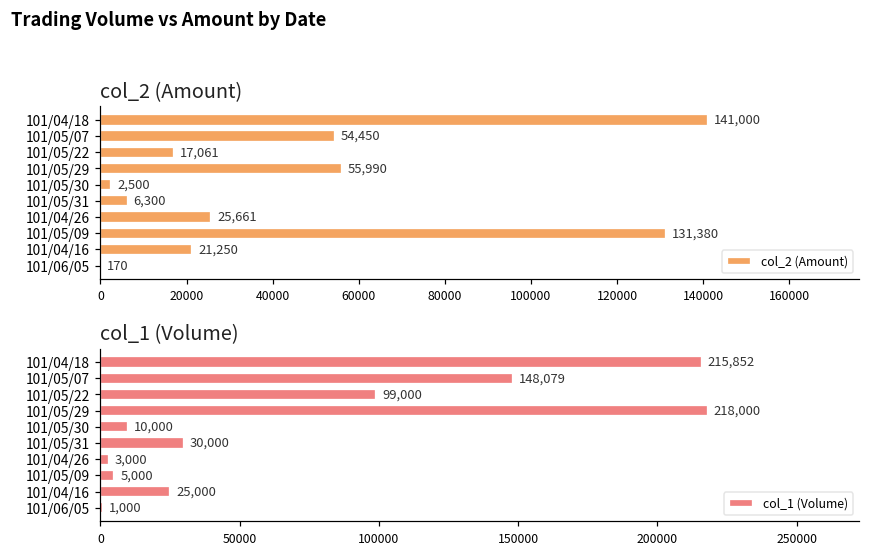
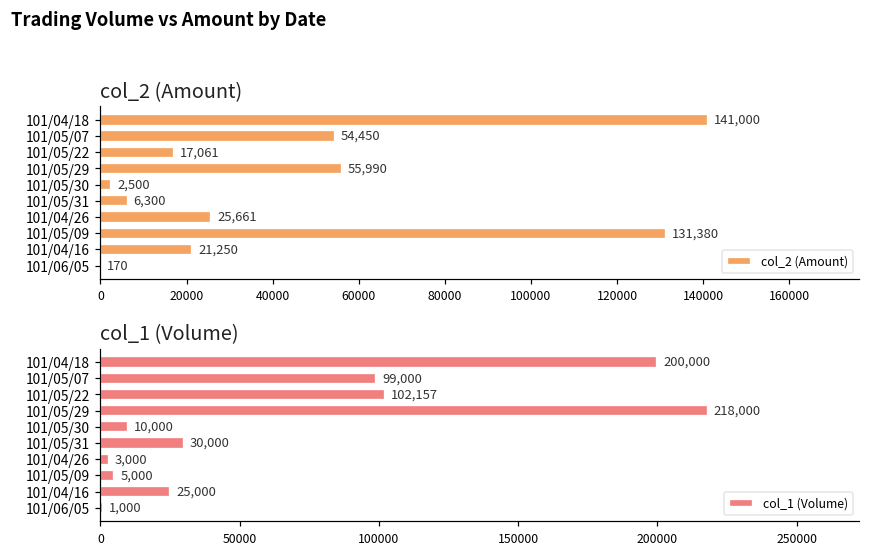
  {
    "col_2 (Amount)": {
      "101/04/18": "141,000",
      "101/05/07": "54,450",
      "101/05/22": "17,061",
      "101/05/29": "55,990",
      "101/05/30": "2,500",
      "101/05/31": "6,300",
      "101/04/26": "25,661",
      "101/05/09": "131,380",
      "101/04/16": "21,250",
      "101/06/05": "170"
    },
    "col_1 (Volume)": {
-     "101/04/18": "215,852",
-     "101/05/07": "148,079",
-     "101/05/22": "99,000",
+     "101/04/18": "200,000",
+     "101/05/07": "99,000",
+     "101/05/22": "102,157",
      "101/05/29": "218,000",
      "101/05/30": "10,000",
      "101/05/31": "30,000",
      "101/04/26": "3,000",
      "101/05/09": "5,000",
      "101/04/16": "25,000",
      "101/06/05": "1,000"
    }
  }
